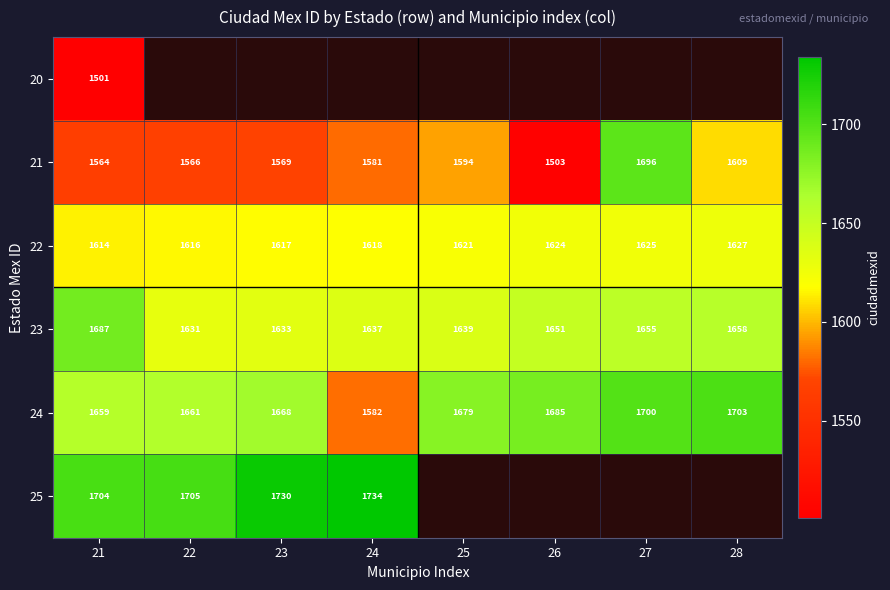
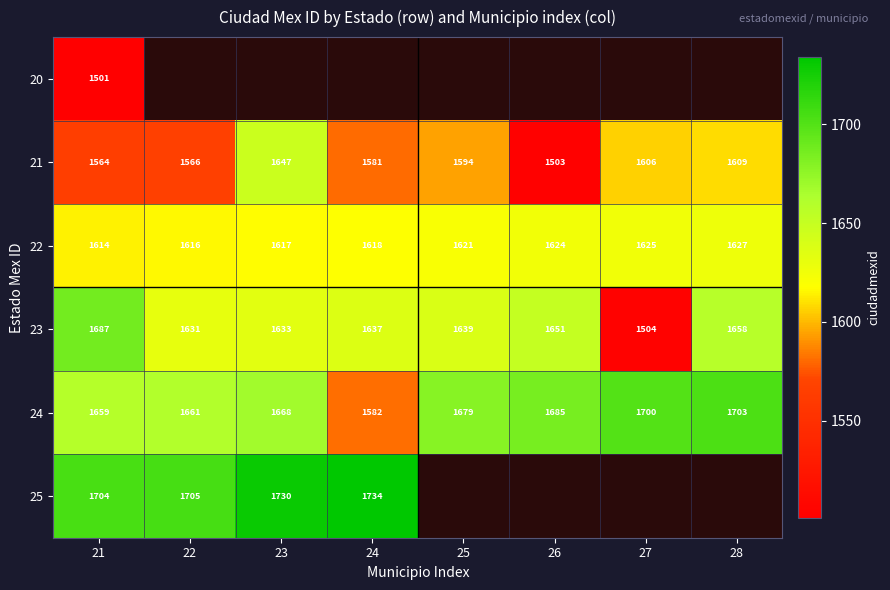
  {
    "20": {
      "21": 1501
    },
    "21": {
      "21": 1564,
      "22": 1566,
-     "23": 1569,
+     "23": 1647,
      "24": 1581,
      "25": 1594,
      "26": 1503,
-     "27": 1696,
+     "27": 1606,
      "28": 1609
    },
    "22": {
      "21": 1614,
      "22": 1616,
      "23": 1617,
      "24": 1618,
      "25": 1621,
      "26": 1624,
      "27": 1625,
      "28": 1627
    },
    "23": {
      "21": 1687,
      "22": 1631,
      "23": 1633,
      "24": 1637,
      "25": 1639,
      "26": 1651,
-     "27": 1655,
+     "27": 1504,
      "28": 1658
    },
    "24": {
      "21": 1659,
      "22": 1661,
      "23": 1668,
      "24": 1582,
      "25": 1679,
      "26": 1685,
      "27": 1700,
      "28": 1703
    },
    "25": {
      "21": 1704,
      "22": 1705,
      "23": 1730,
      "24": 1734
    }
  }
